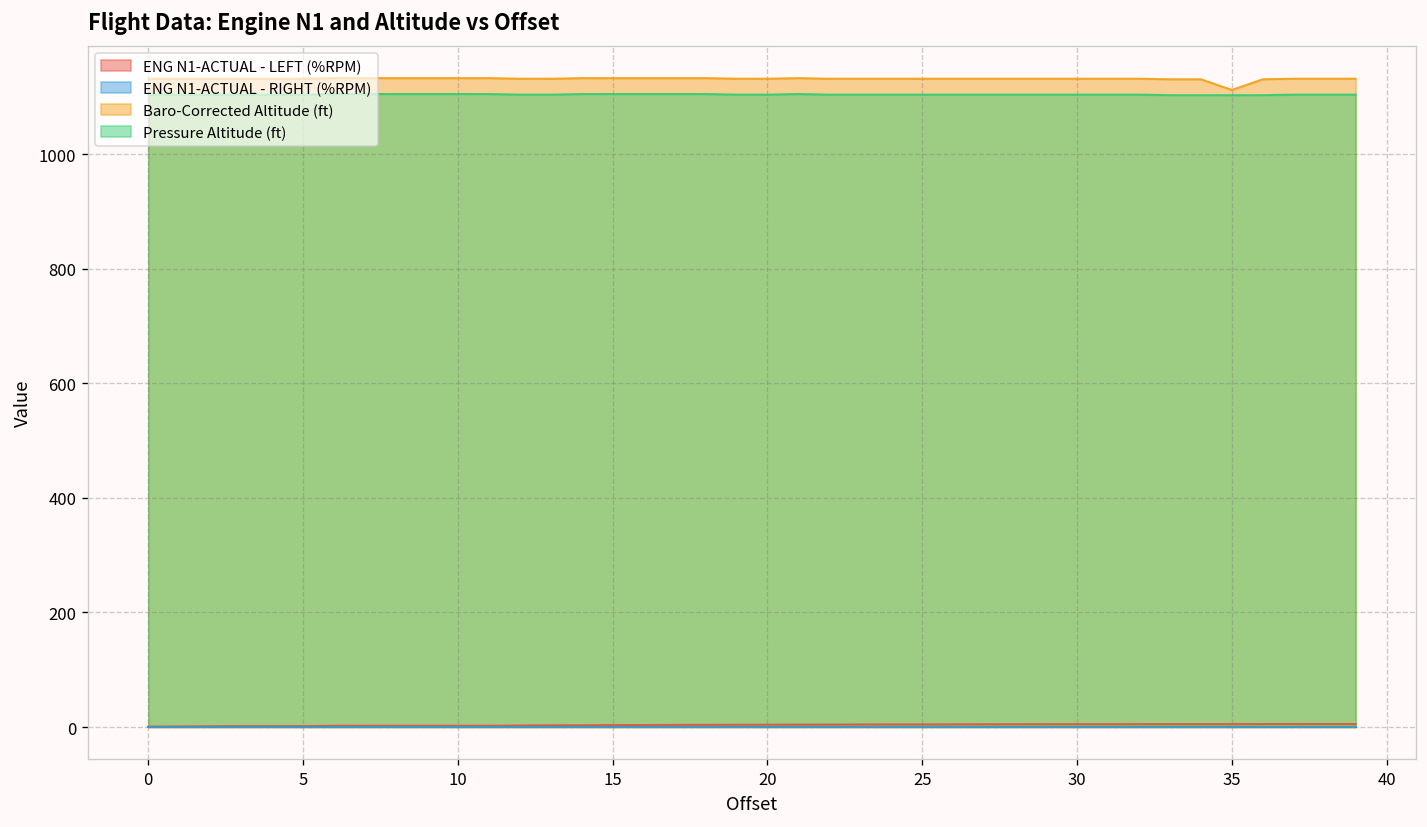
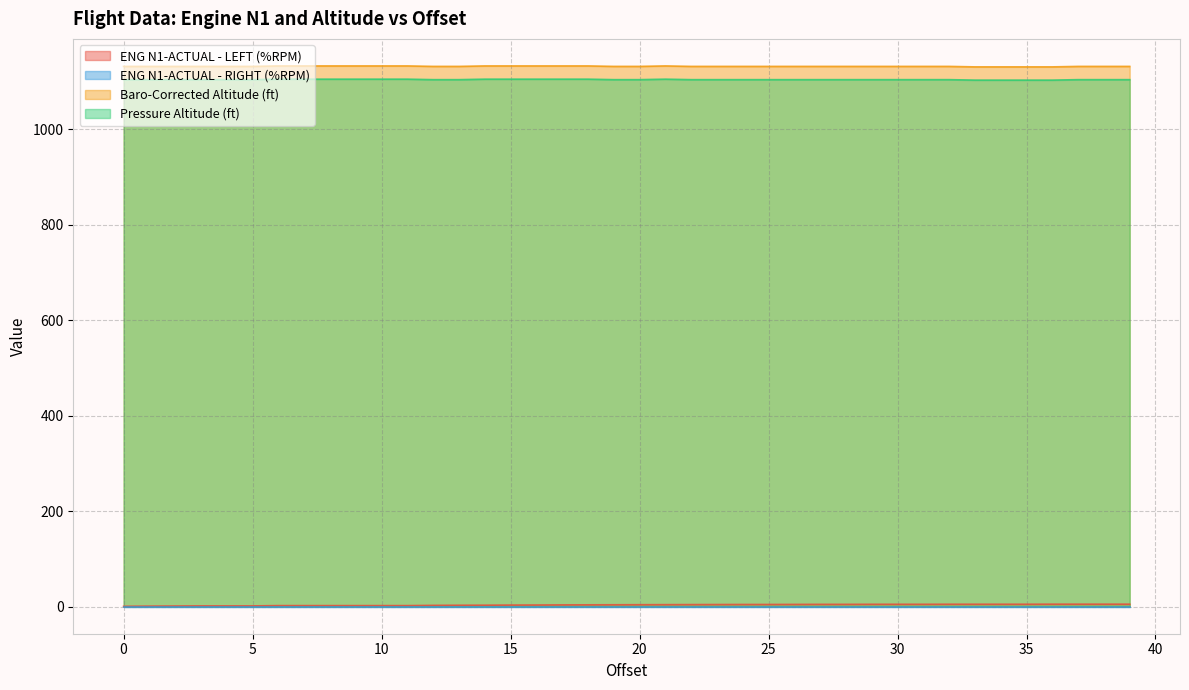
  {
    "Baro-Corrected Altitude (ft)": {
      "10": 1130,
      "15": 1130,
      "20": 1130,
      "25": 1130,
      "30": 1130,
-     "35": 1110
+     "35": 1130
    },
    "Pressure Altitude (ft)": {
      "10": 1110,
      "15": 1110,
      "20": 1100,
      "25": 1100,
      "30": 1100,
      "35": 1100
    }
  }
